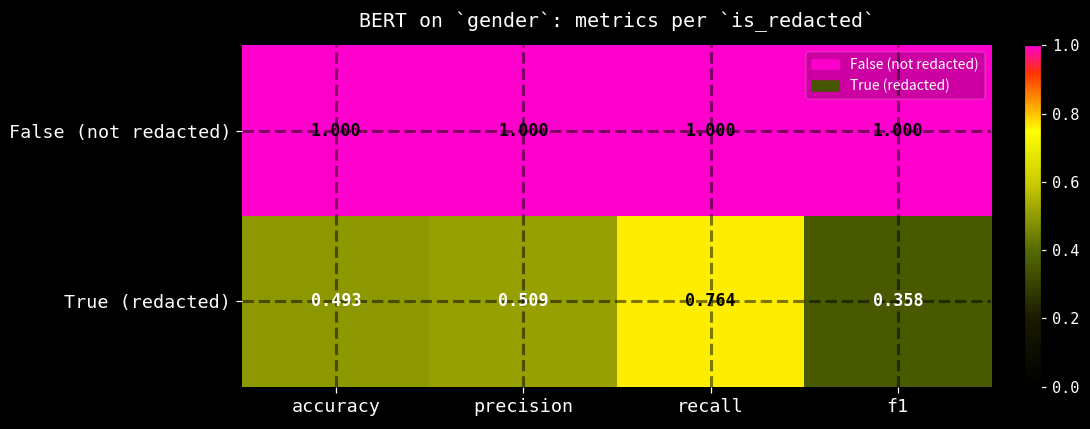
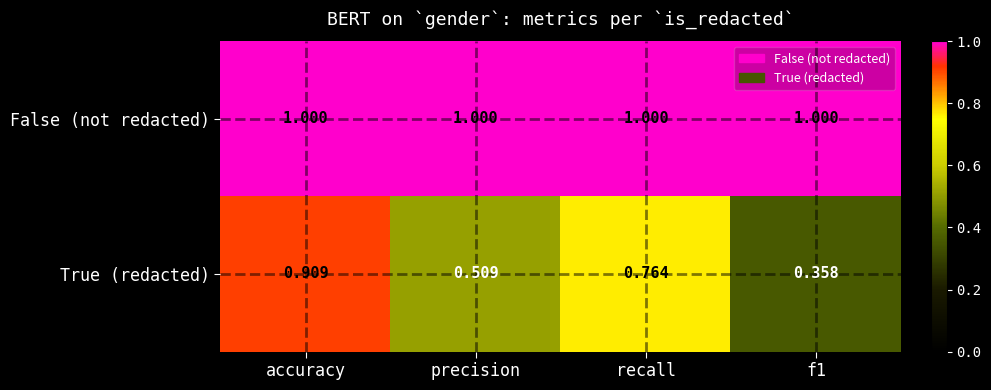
  {
    "False (not redacted)": {
      "accuracy": 1.000,
      "precision": 1.000,
      "recall": 1.000,
      "f1": 1.000
    },
    "True (redacted)": {
-     "accuracy": 0.493,
+     "accuracy": 0.909,
      "precision": 0.509,
      "recall": 0.764,
      "f1": 0.358
    }
  }
